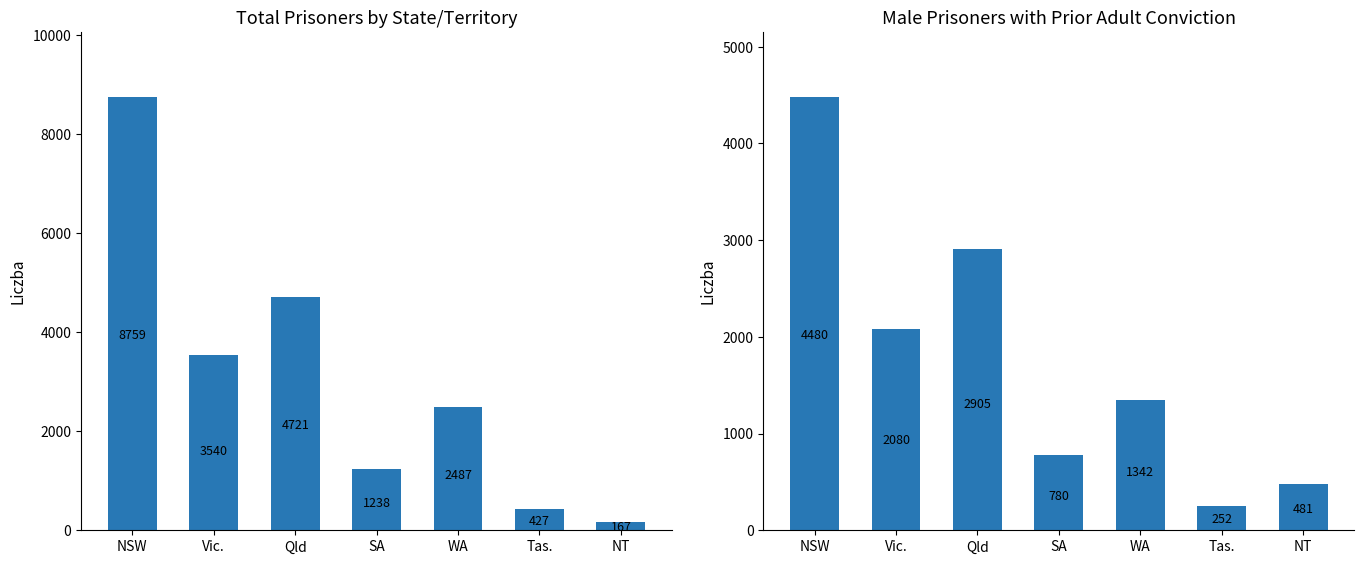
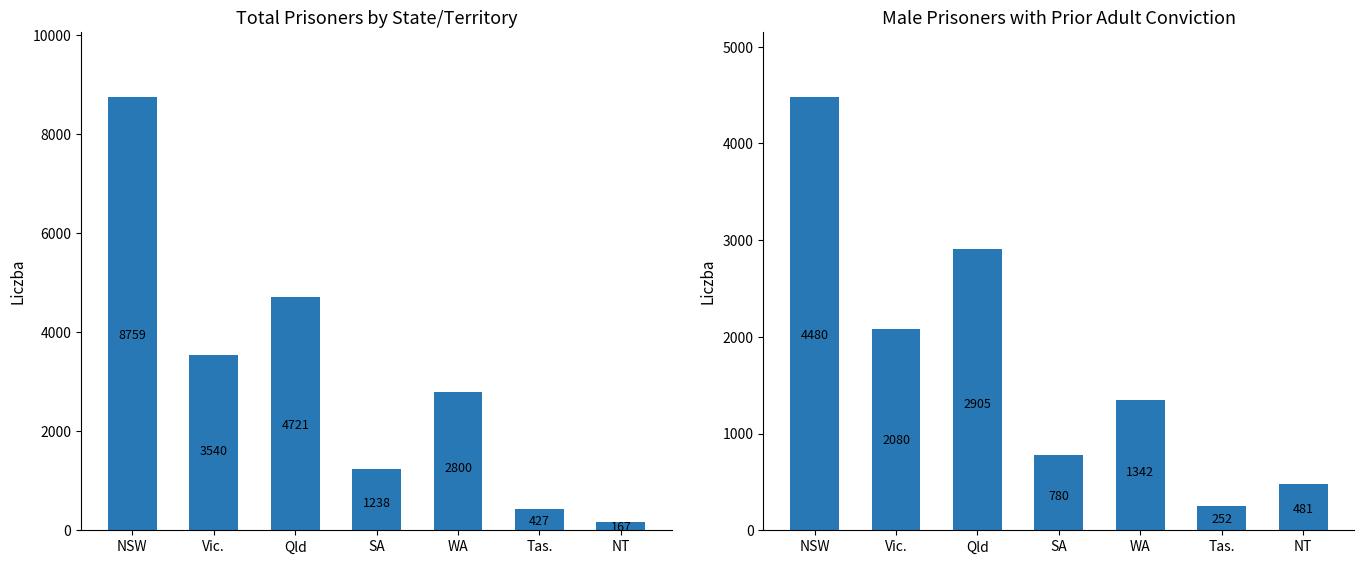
  {
    "Total Prisoners by State/Territory": {
      "NSW": 8759,
      "Vic.": 3540,
      "Qld": 4721,
      "SA": 1238,
-     "WA": 2487,
+     "WA": 2800,
      "Tas.": 427,
      "NT": 167
    },
    "Male Prisoners with Prior Adult Conviction": {
      "NSW": 4480,
      "Vic.": 2080,
      "Qld": 2905,
      "SA": 780,
      "WA": 1342,
      "Tas.": 252,
      "NT": 481
    }
  }
